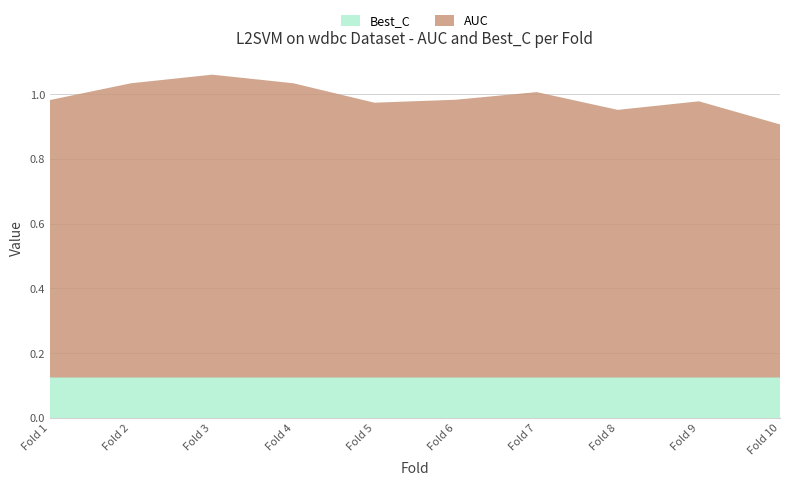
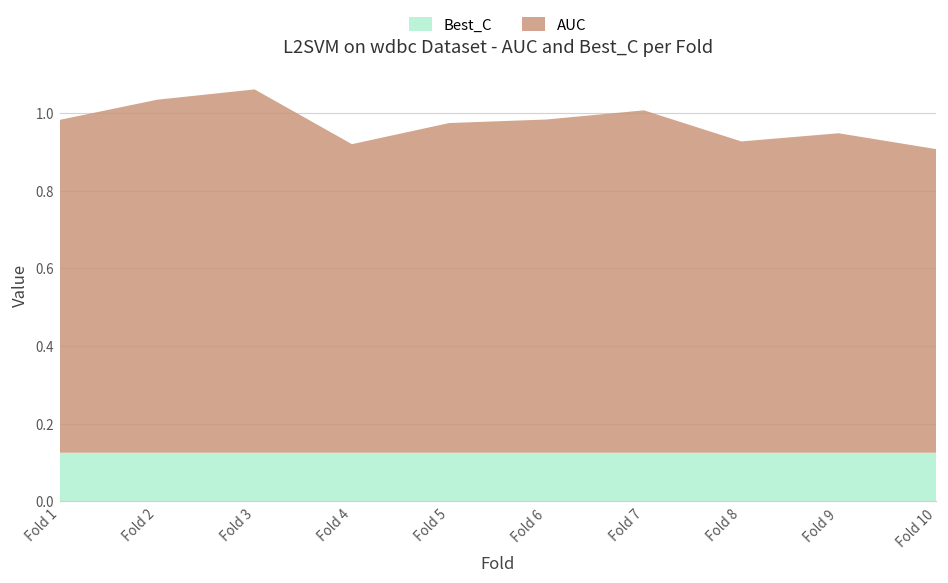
  {
    "Best_C": {
      "Fold 1": 0.13,
      "Fold 2": 0.13,
      "Fold 3": 0.13,
      "Fold 4": 0.13,
      "Fold 5": 0.13,
      "Fold 6": 0.13,
      "Fold 7": 0.13,
      "Fold 8": 0.13,
      "Fold 9": 0.13,
      "Fold 10": 0.13
    },
    "AUC": {
      "Fold 1": 0.86,
      "Fold 2": 0.91,
      "Fold 3": 0.94,
-     "Fold 4": 0.91,
+     "Fold 4": 0.79,
      "Fold 5": 0.85,
      "Fold 6": 0.86,
      "Fold 7": 0.88,
-     "Fold 8": 0.83,
-     "Fold 9": 0.85,
+     "Fold 8": 0.80,
+     "Fold 9": 0.82,
      "Fold 10": 0.78
    }
  }
